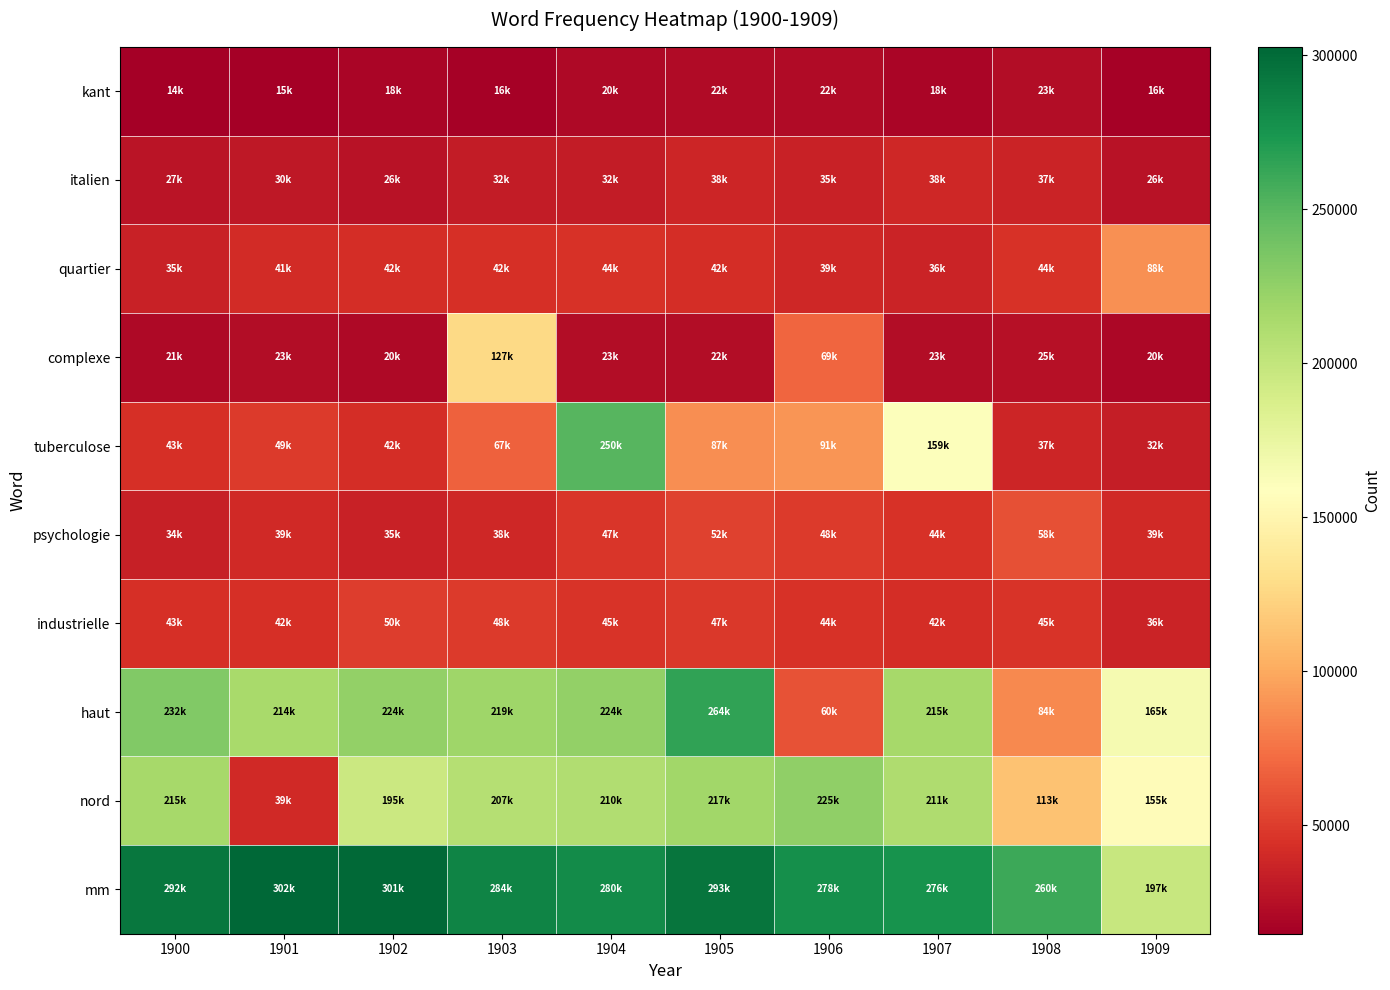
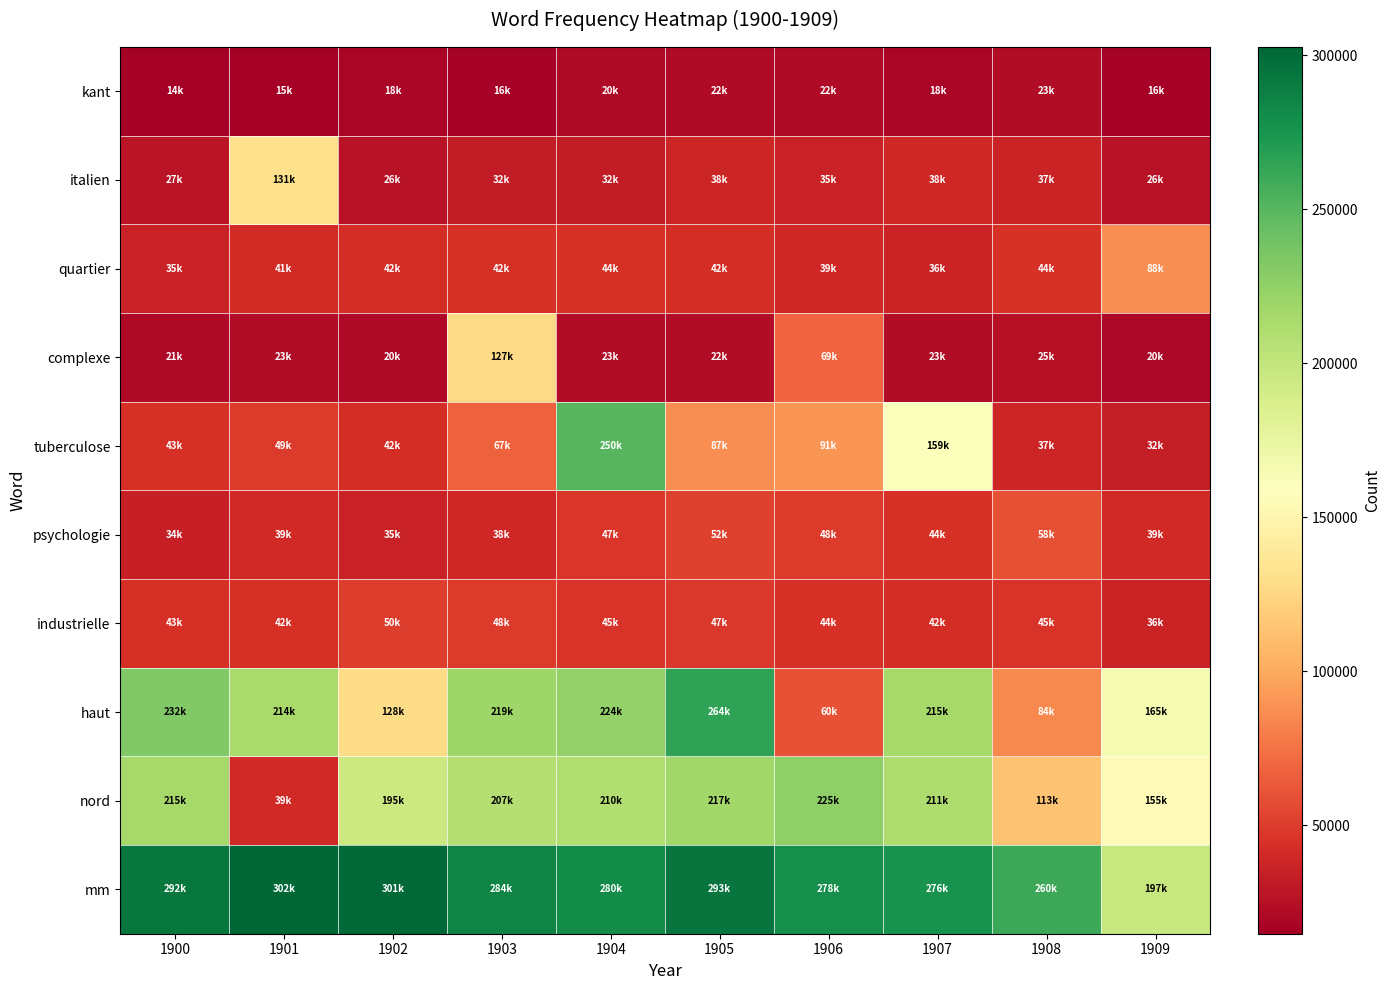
  {
    "kant": {
      "1900": "14k",
      "1901": "15k",
      "1902": "18k",
      "1903": "16k",
      "1904": "20k",
      "1905": "22k",
      "1906": "22k",
      "1907": "18k",
      "1908": "23k",
      "1909": "16k"
    },
    "italien": {
      "1900": "27k",
-     "1901": "30k",
+     "1901": "131k",
      "1902": "26k",
      "1903": "32k",
      "1904": "32k",
      "1905": "38k",
      "1906": "35k",
      "1907": "38k",
      "1908": "37k",
      "1909": "26k"
    },
    "quartier": {
      "1900": "35k",
      "1901": "41k",
      "1902": "42k",
      "1903": "42k",
      "1904": "44k",
      "1905": "42k",
      "1906": "39k",
      "1907": "36k",
      "1908": "44k",
      "1909": "88k"
    },
    "complexe": {
      "1900": "21k",
      "1901": "23k",
      "1902": "20k",
      "1903": "127k",
      "1904": "23k",
      "1905": "22k",
      "1906": "69k",
      "1907": "23k",
      "1908": "25k",
      "1909": "20k"
    },
    "tuberculose": {
      "1900": "43k",
      "1901": "49k",
      "1902": "42k",
      "1903": "67k",
      "1904": "250k",
      "1905": "87k",
      "1906": "91k",
      "1907": "159k",
      "1908": "37k",
      "1909": "32k"
    },
    "psychologie": {
      "1900": "34k",
      "1901": "39k",
      "1902": "35k",
      "1903": "38k",
      "1904": "47k",
      "1905": "52k",
      "1906": "48k",
      "1907": "44k",
      "1908": "58k",
      "1909": "39k"
    },
    "industrielle": {
      "1900": "43k",
      "1901": "42k",
      "1902": "50k",
      "1903": "48k",
      "1904": "45k",
      "1905": "47k",
      "1906": "44k",
      "1907": "42k",
      "1908": "45k",
      "1909": "36k"
    },
    "haut": {
      "1900": "232k",
      "1901": "214k",
-     "1902": "224k",
+     "1902": "128k",
      "1903": "219k",
      "1904": "224k",
      "1905": "264k",
      "1906": "60k",
      "1907": "215k",
      "1908": "84k",
      "1909": "165k"
    },
    "nord": {
      "1900": "215k",
      "1901": "39k",
      "1902": "195k",
      "1903": "207k",
      "1904": "210k",
      "1905": "217k",
      "1906": "225k",
      "1907": "211k",
      "1908": "113k",
      "1909": "155k"
    },
    "mm": {
      "1900": "292k",
      "1901": "302k",
      "1902": "301k",
      "1903": "284k",
      "1904": "280k",
      "1905": "293k",
      "1906": "278k",
      "1907": "276k",
      "1908": "260k",
      "1909": "197k"
    }
  }
